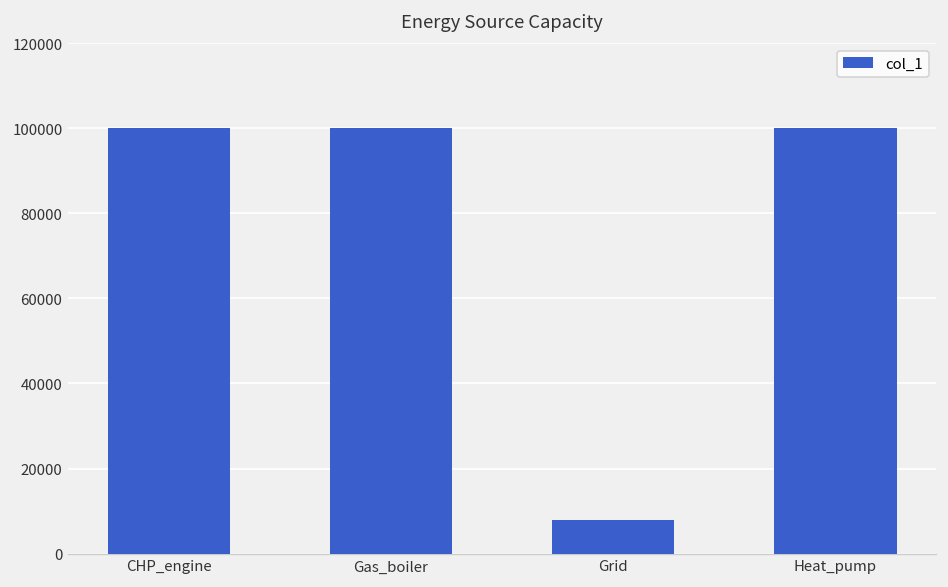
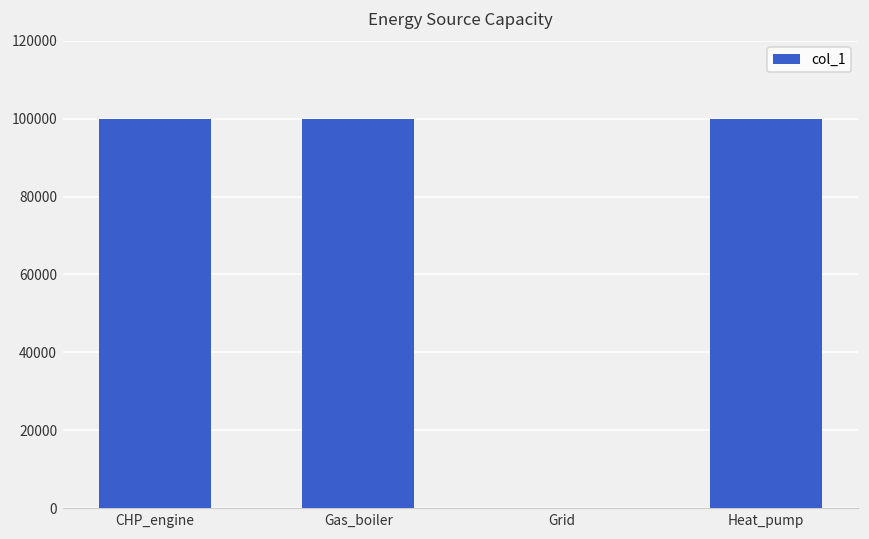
  {
    "CHP_engine": 100000,
    "Gas_boiler": 100000,
-   "Grid": 8000,
+   "Grid": 0,
    "Heat_pump": 100000
  }
